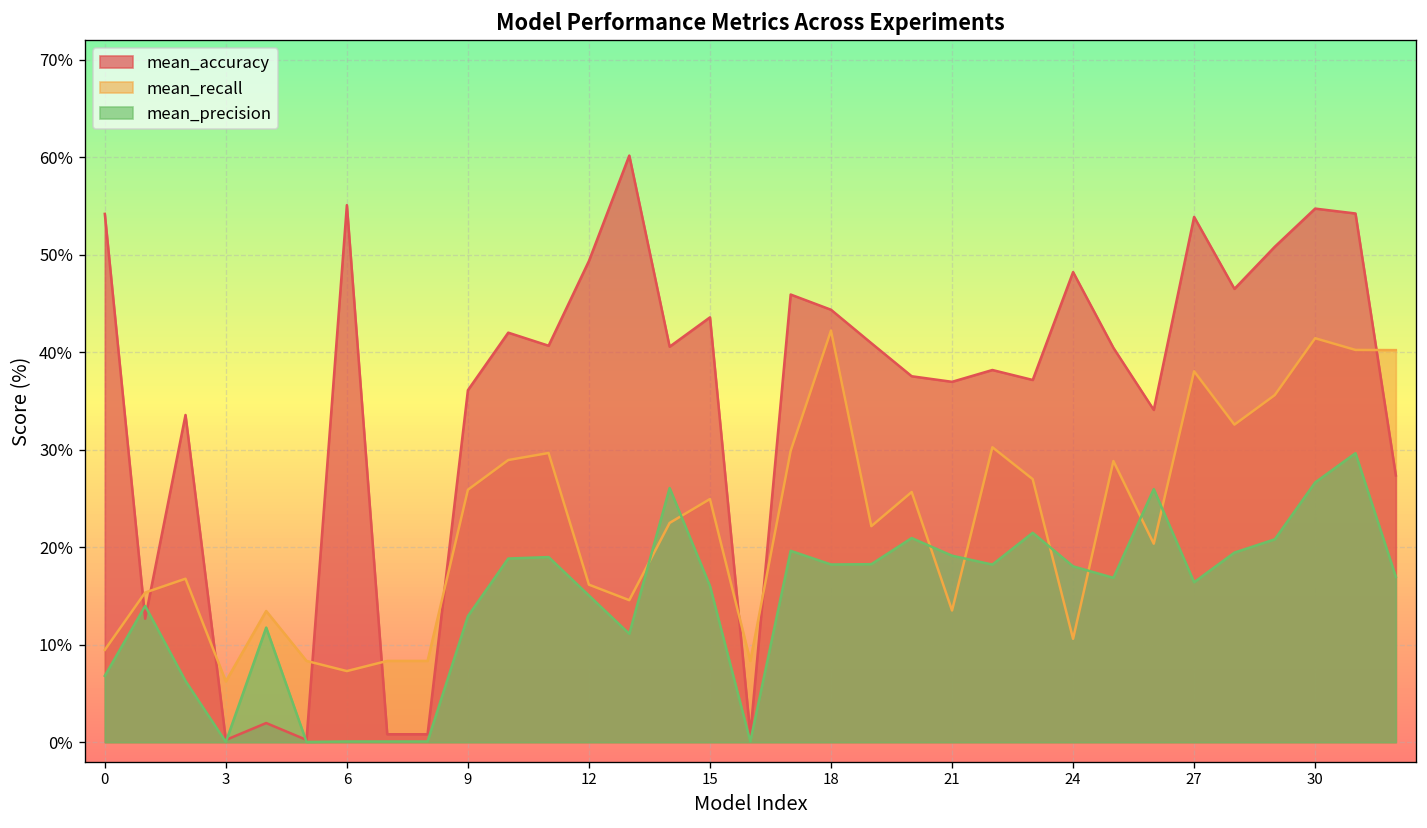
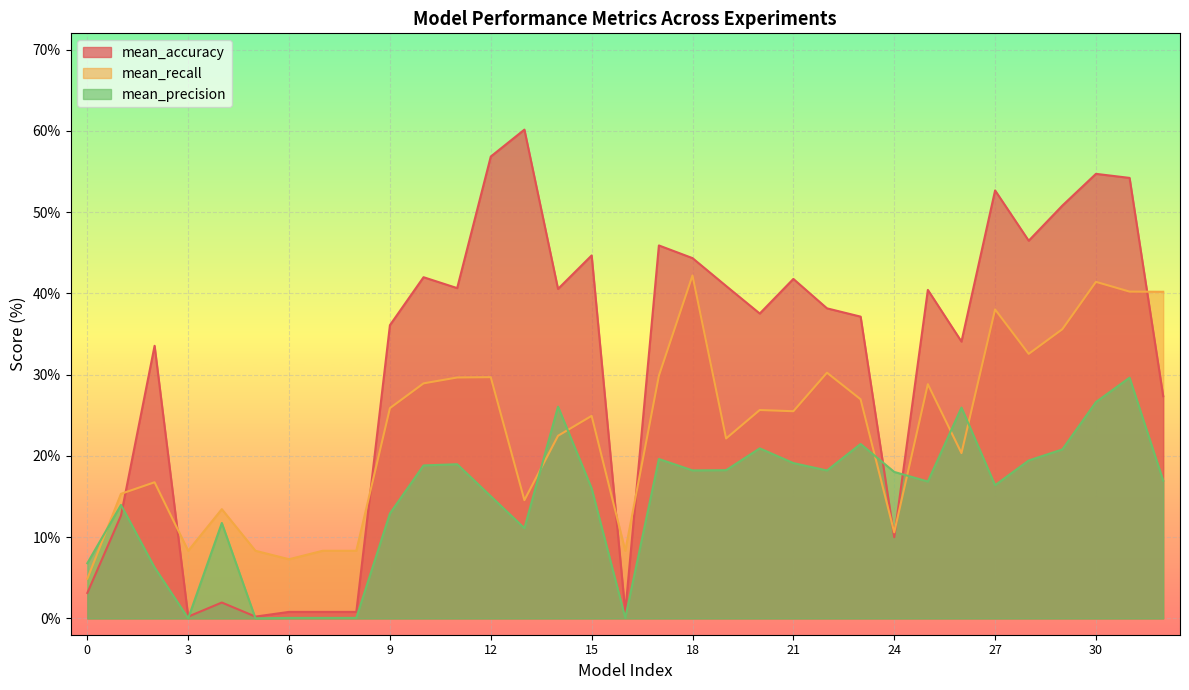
  {
    "mean_accuracy": {
-     "0": "54%",
-     "6": "55%",
+     "0": "3%",
+     "6": "1%",
      "9": "36%",
-     "12": "49%",
-     "15": "44%",
+     "12": "57%",
+     "15": "45%",
      "18": "44%",
-     "21": "37%",
-     "24": "48%",
-     "27": "54%",
+     "21": "42%",
+     "24": "10%",
+     "27": "53%",
      "30": "55%"
    },
    "mean_recall": {
-     "0": "9%",
-     "3": "6%",
+     "0": "5%",
+     "3": "8%",
      "6": "7%",
      "9": "26%",
-     "12": "16%",
+     "12": "30%",
      "15": "25%",
      "18": "42%",
-     "21": "14%",
+     "21": "26%",
      "24": "11%",
      "27": "38%",
      "30": "41%"
    },
    "mean_precision": {
      "0": "7%",
      "6": "0%",
      "9": "13%",
      "12": "15%",
      "15": "16%",
      "18": "18%",
      "21": "19%",
      "24": "18%",
      "27": "16%",
      "30": "27%"
    }
  }
